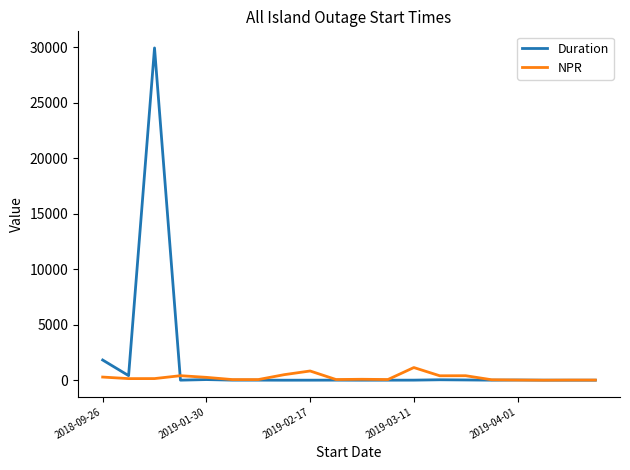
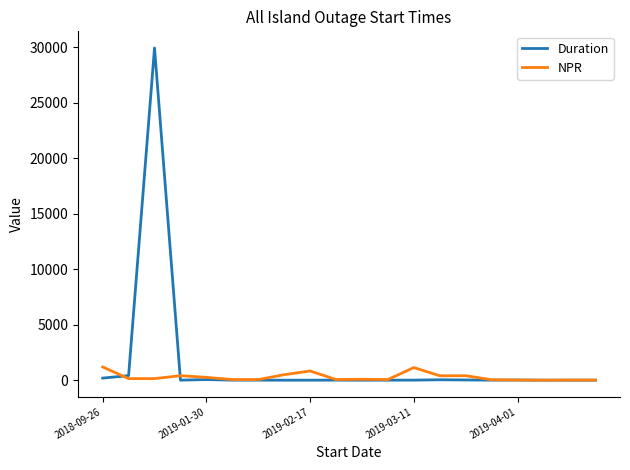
  {
    "Duration": {
-     "2018-09-26": 1800,
+     "2018-09-26": 200,
      "2019-02-17": 0,
      "2019-03-11": 0
    },
    "NPR": {
-     "2018-09-26": 300,
+     "2018-09-26": 1200,
      "2019-02-17": 800,
      "2019-03-11": 1100
    }
  }
